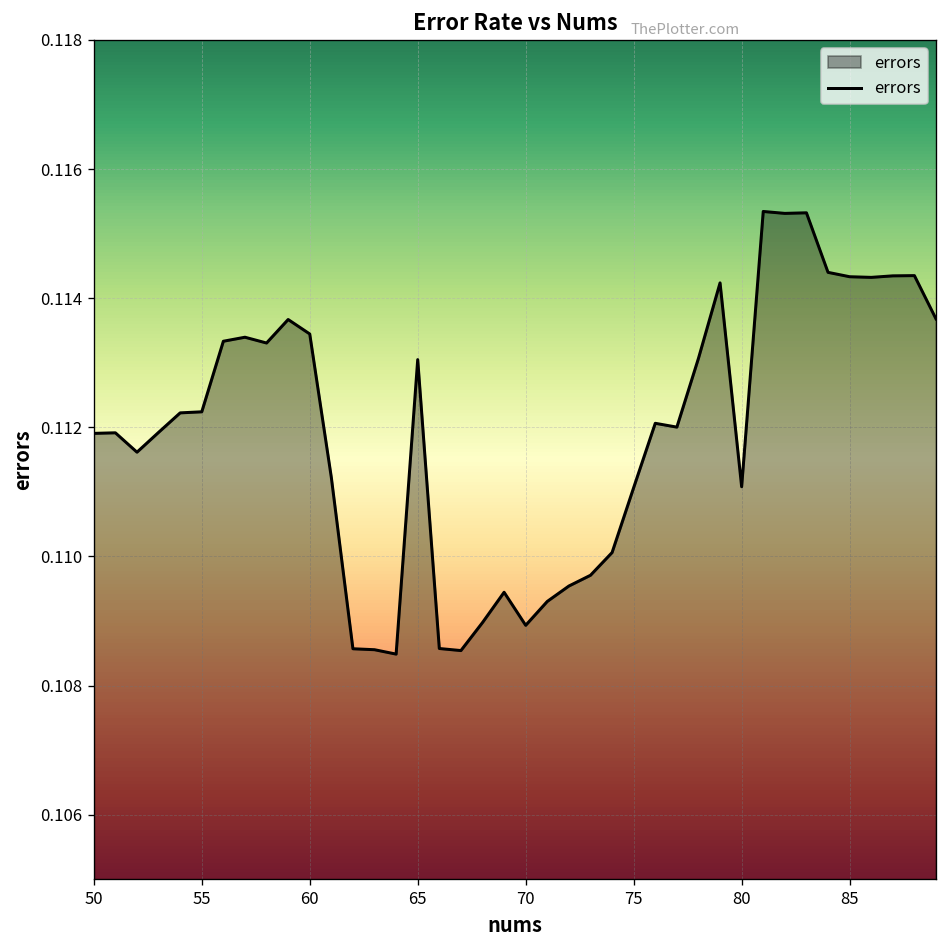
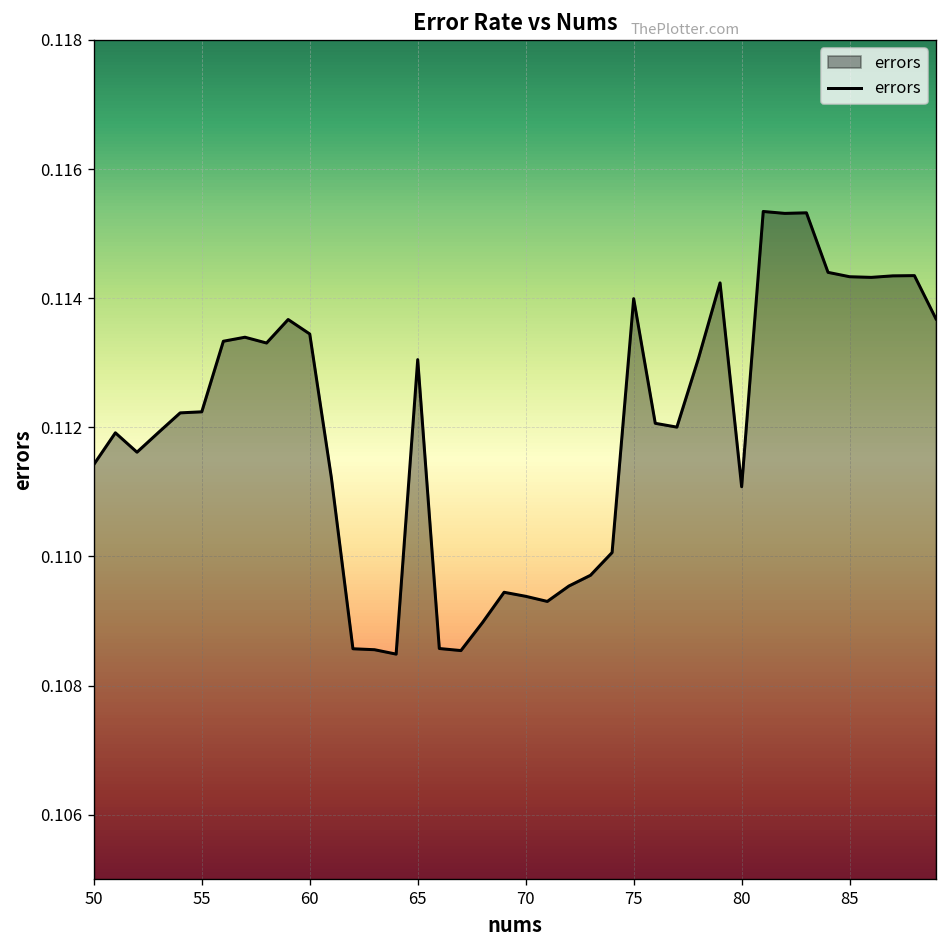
  {
-   "50": 0.1119,
+   "50": 0.1114,
    "55": 0.1122,
    "60": 0.1134,
    "65": 0.1130,
-   "70": 0.1089,
-   "75": 0.1111,
+   "70": 0.1094,
+   "75": 0.1140,
    "80": 0.1111,
    "85": 0.1143
  }
